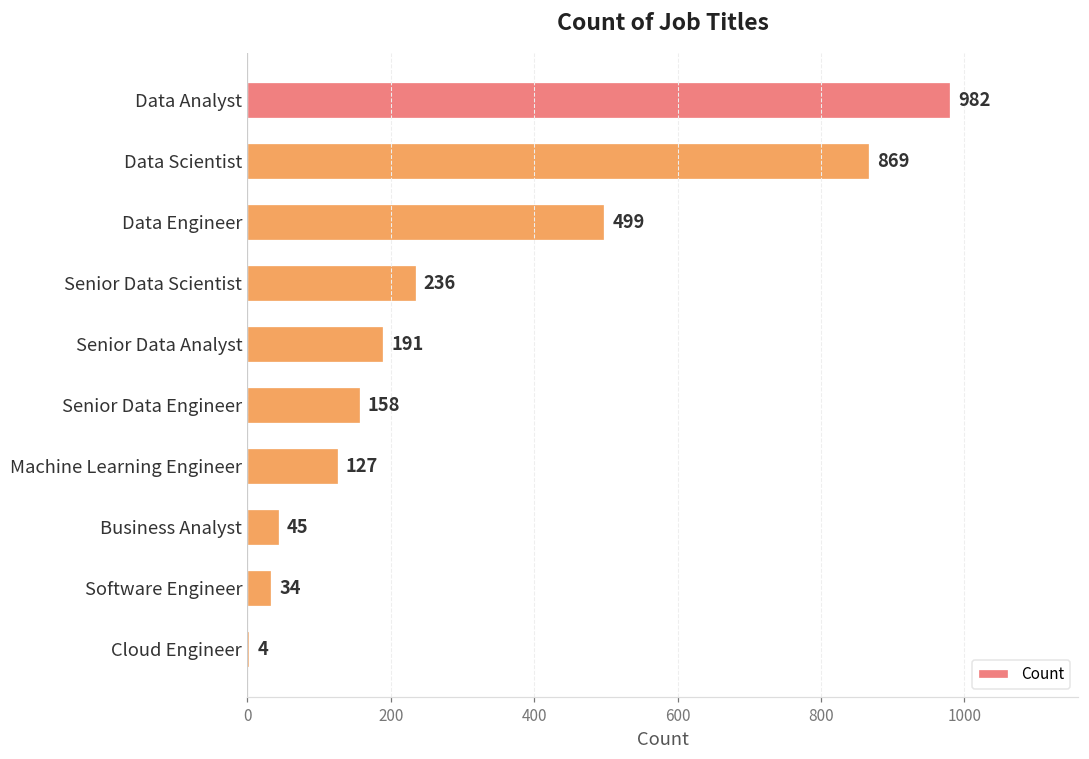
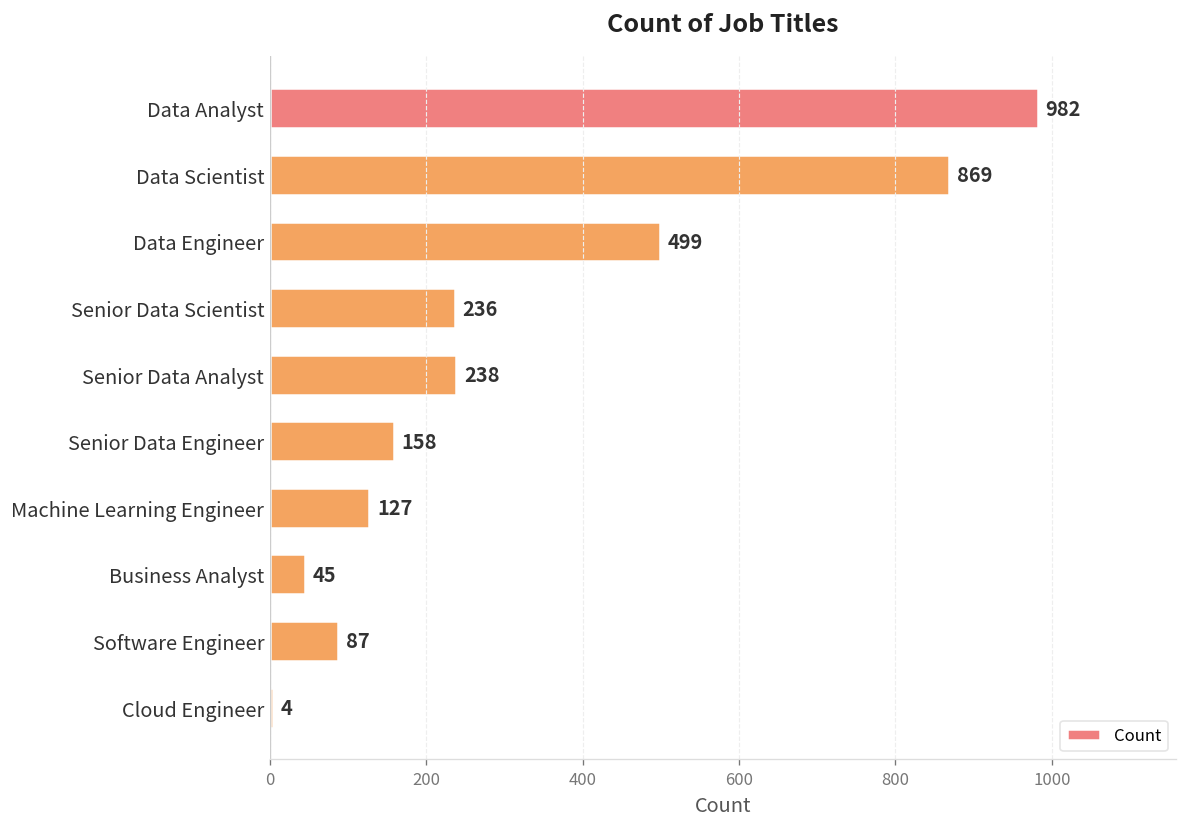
  {
    "Data Analyst": 982,
    "Data Scientist": 869,
    "Data Engineer": 499,
    "Senior Data Scientist": 236,
-   "Senior Data Analyst": 191,
+   "Senior Data Analyst": 238,
    "Senior Data Engineer": 158,
    "Machine Learning Engineer": 127,
    "Business Analyst": 45,
-   "Software Engineer": 34,
+   "Software Engineer": 87,
    "Cloud Engineer": 4
  }
